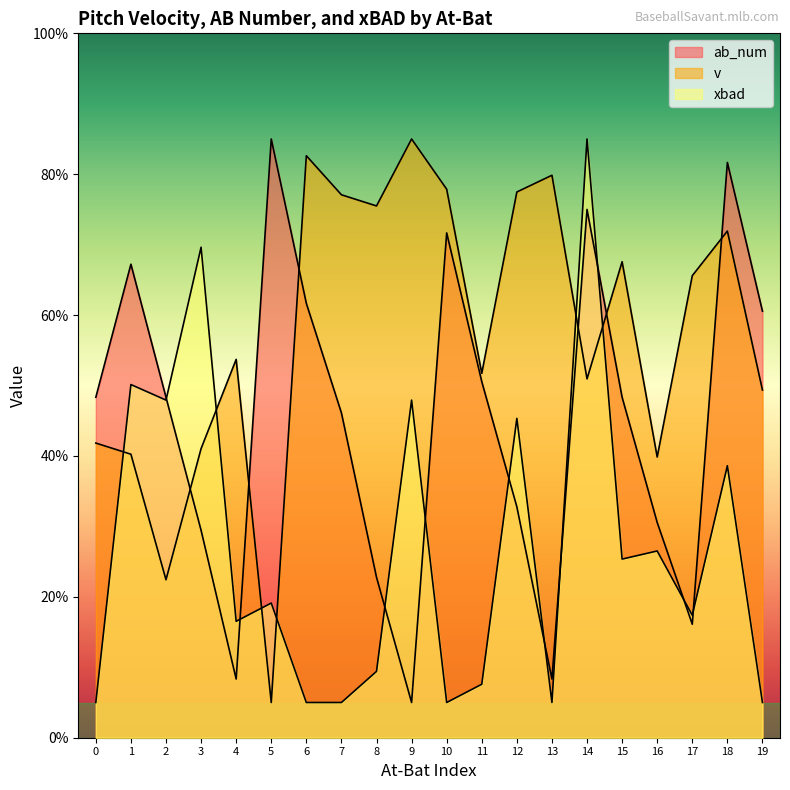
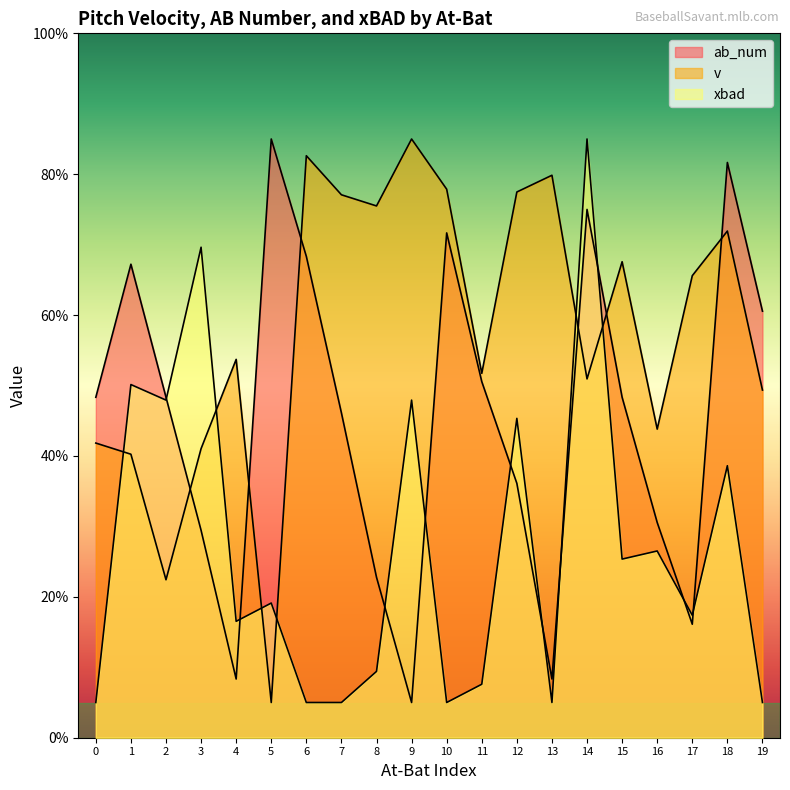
  {
    "ab_num": {
      "0": "48%",
      "1": "67%",
      "2": "48%",
      "3": "29%",
      "4": "8%",
      "5": "85%",
-     "6": "62%",
+     "6": "68%",
      "7": "46%",
      "8": "23%",
      "9": "5%",
      "10": "72%",
      "11": "51%",
-     "12": "33%",
+     "12": "36%",
      "13": "8%",
      "14": "75%",
      "15": "48%",
      "16": "31%",
      "17": "16%",
      "18": "82%",
      "19": "61%"
    },
    "v": {
      "0": "42%",
      "1": "40%",
      "2": "22%",
      "3": "41%",
      "4": "54%",
      "5": "5%",
      "6": "83%",
      "7": "77%",
      "8": "75%",
      "9": "85%",
      "10": "78%",
      "11": "52%",
      "12": "77%",
      "13": "80%",
      "14": "51%",
      "15": "68%",
-     "16": "40%",
+     "16": "44%",
      "17": "66%",
      "18": "72%",
      "19": "49%"
    },
    "xbad": {
      "0": "5%",
      "1": "50%",
      "2": "48%",
      "3": "70%",
      "4": "17%",
      "5": "19%",
      "6": "5%",
      "7": "5%",
      "8": "9%",
      "9": "48%",
      "10": "5%",
      "11": "8%",
      "12": "45%",
      "13": "5%",
      "14": "85%",
      "15": "25%",
      "16": "27%",
      "17": "17%",
      "18": "39%",
      "19": "5%"
    }
  }
